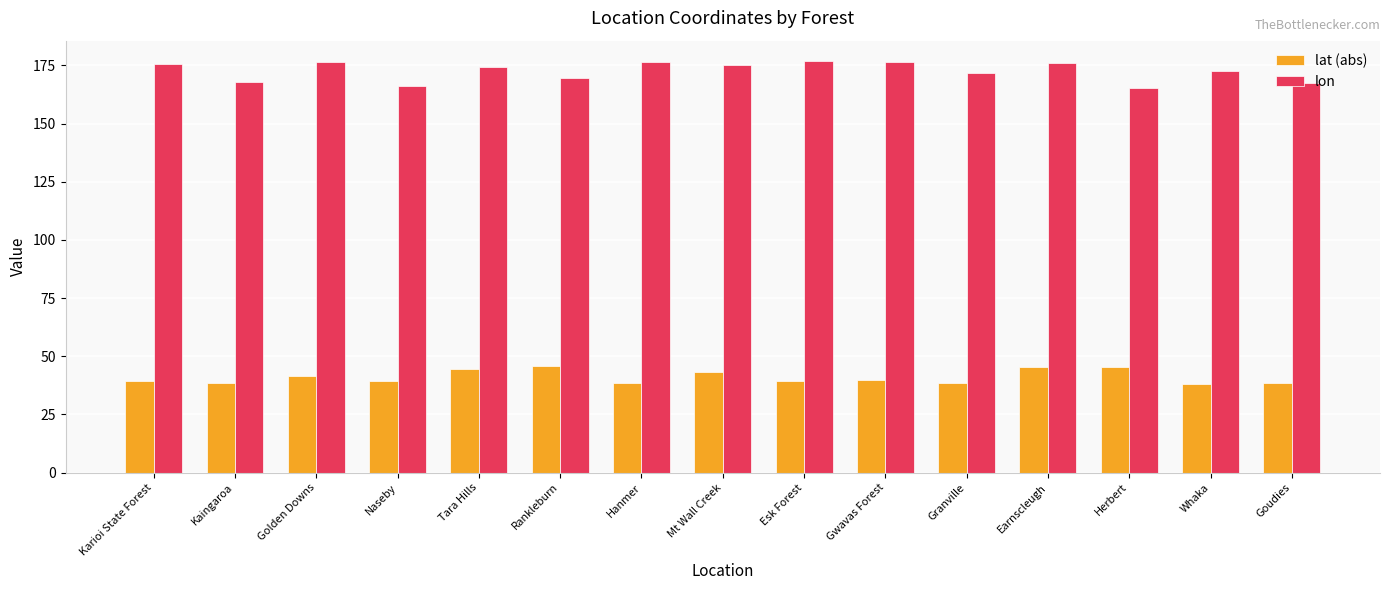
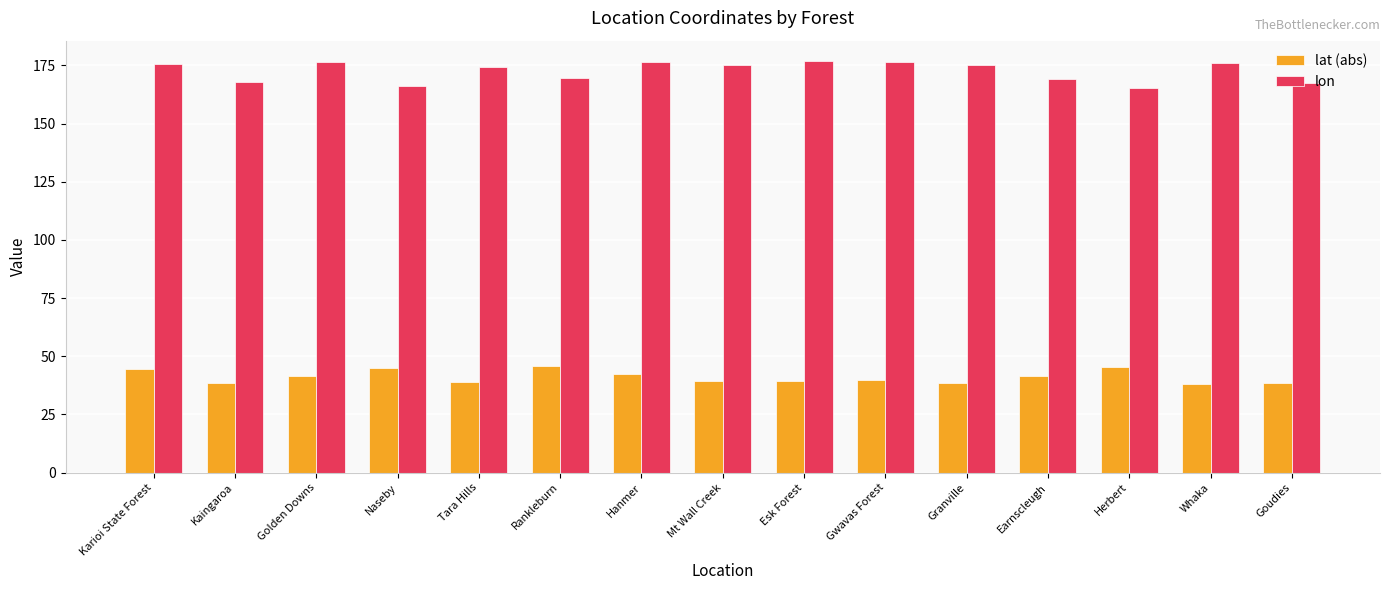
  {
    "lat (abs)": {
-     "Karioi State Forest": 39,
+     "Karioi State Forest": 44,
      "Kaingaroa": 38,
      "Golden Downs": 42,
-     "Naseby": 39,
-     "Tara Hills": 45,
+     "Naseby": 45,
+     "Tara Hills": 39,
      "Rankleburn": 46,
-     "Hanmer": 39,
-     "Mt Wall Creek": 43,
+     "Hanmer": 42,
+     "Mt Wall Creek": 39,
      "Esk Forest": 39,
      "Gwavas Forest": 40,
      "Granville": 39,
-     "Earnscleugh": 45,
+     "Earnscleugh": 42,
      "Herbert": 45,
      "Whaka": 38,
      "Goudies": 38
    },
    "lon": {
      "Karioi State Forest": 176,
      "Kaingaroa": 168,
      "Golden Downs": 176,
      "Naseby": 166,
      "Tara Hills": 174,
      "Rankleburn": 169,
      "Hanmer": 176,
      "Mt Wall Creek": 175,
      "Esk Forest": 177,
      "Gwavas Forest": 176,
-     "Granville": 172,
-     "Earnscleugh": 176,
+     "Granville": 175,
+     "Earnscleugh": 169,
      "Herbert": 165,
-     "Whaka": 173,
+     "Whaka": 176,
      "Goudies": 168
    }
  }
